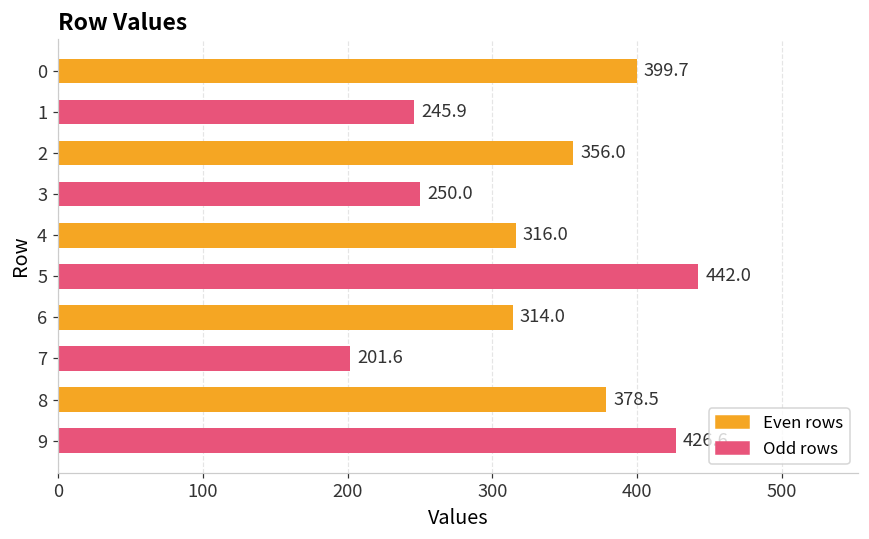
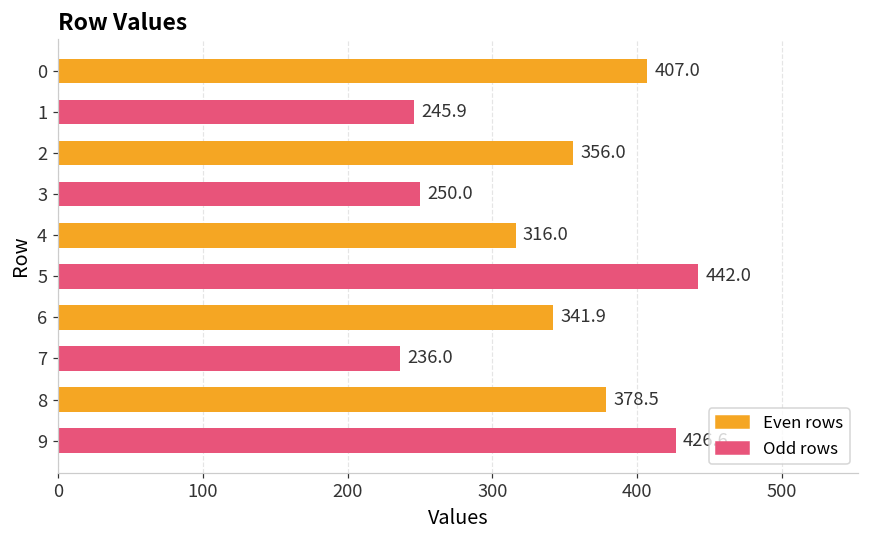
  {
-   "0": 399.7,
+   "0": 407.0,
    "1": 245.9,
    "2": 356.0,
    "3": 250.0,
    "4": 316.0,
    "5": 442.0,
-   "6": 314.0,
-   "7": 201.6,
+   "6": 341.9,
+   "7": 236.0,
    "8": 378.5
  }
